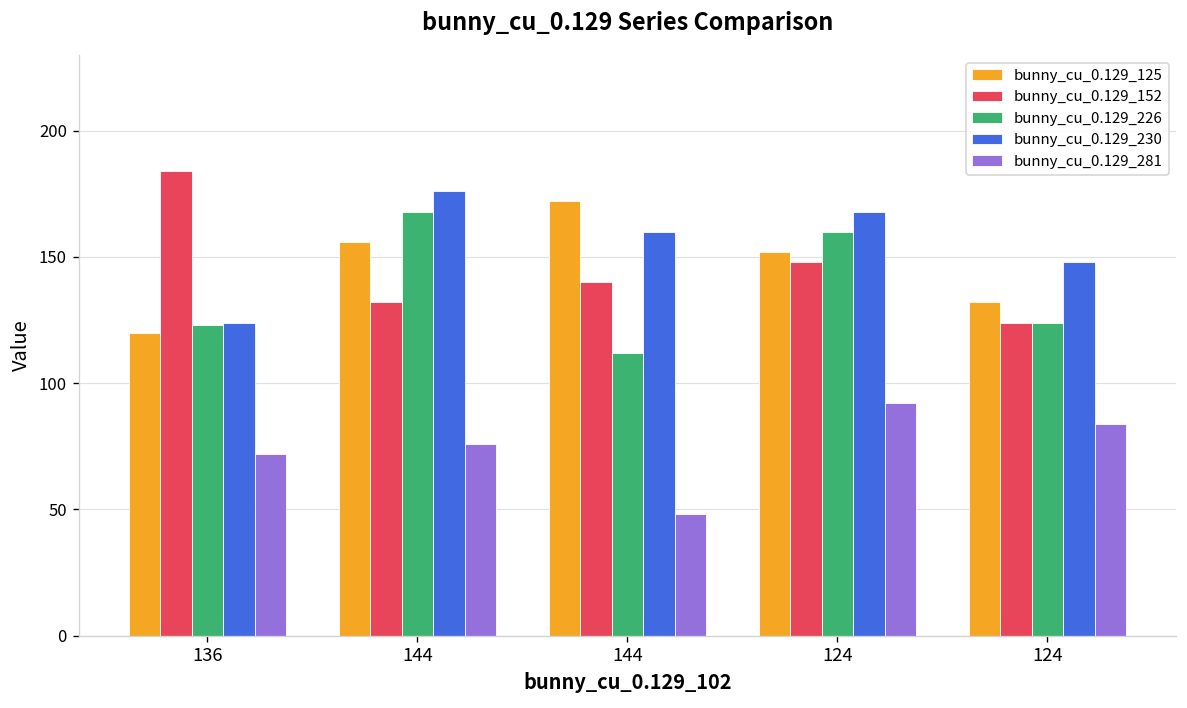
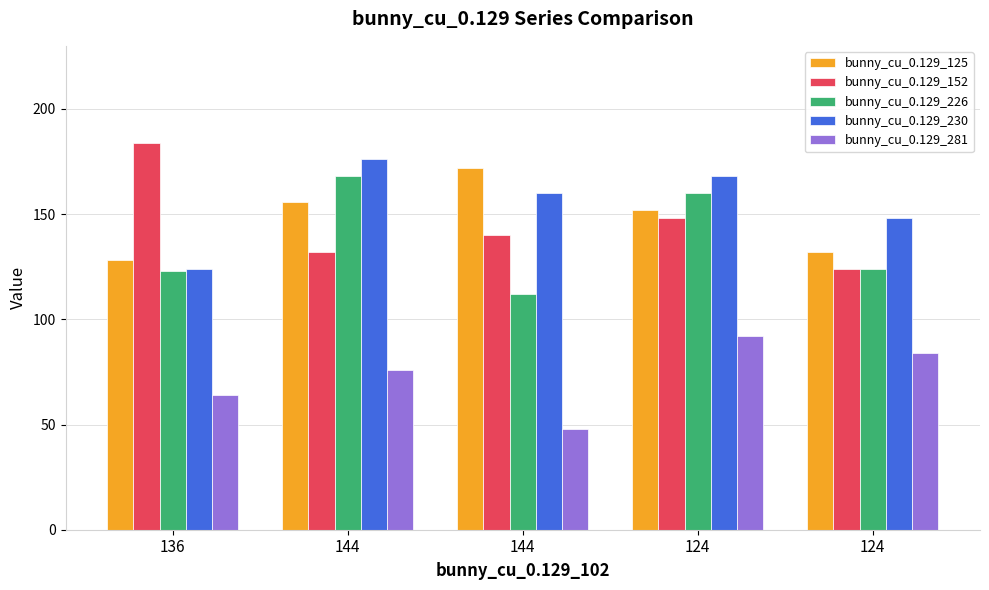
  {
    "bunny_cu_0.129_125": {
-     "136": 120
+     "136": 128
    },
    "bunny_cu_0.129_152": {
      "136": 184
    },
    "bunny_cu_0.129_226": {
      "136": 123
    },
    "bunny_cu_0.129_230": {
      "136": 124
    },
    "bunny_cu_0.129_281": {
-     "136": 72
+     "136": 64
    }
  }
